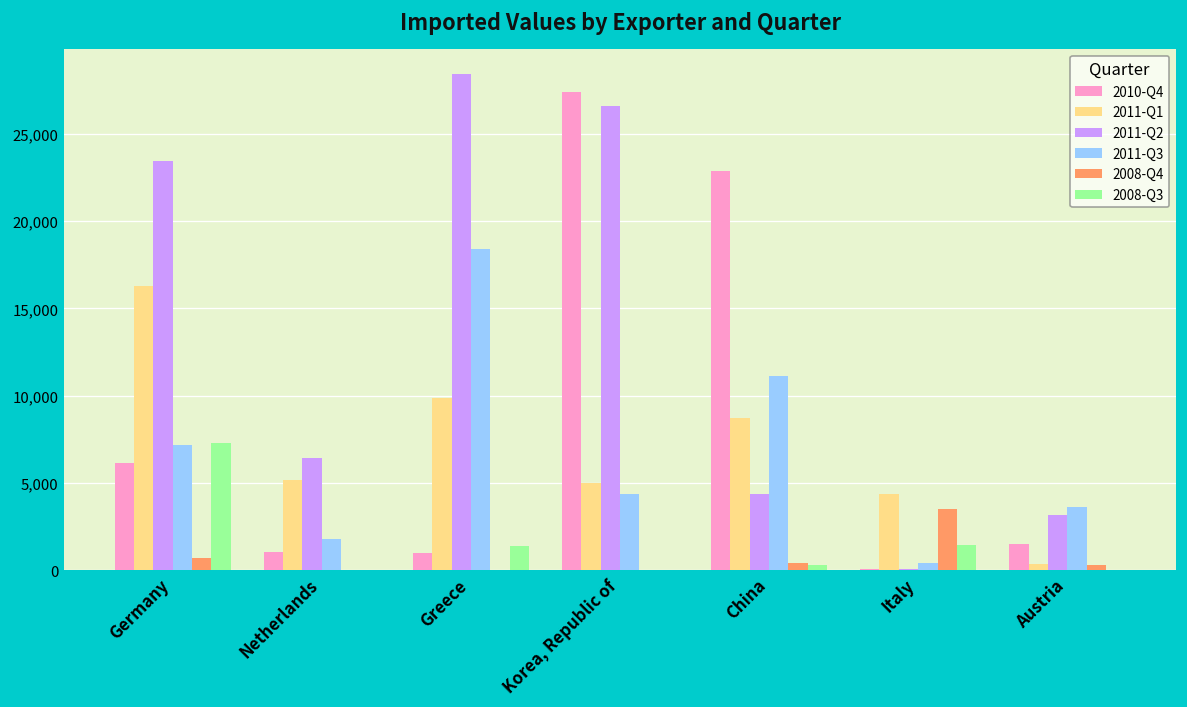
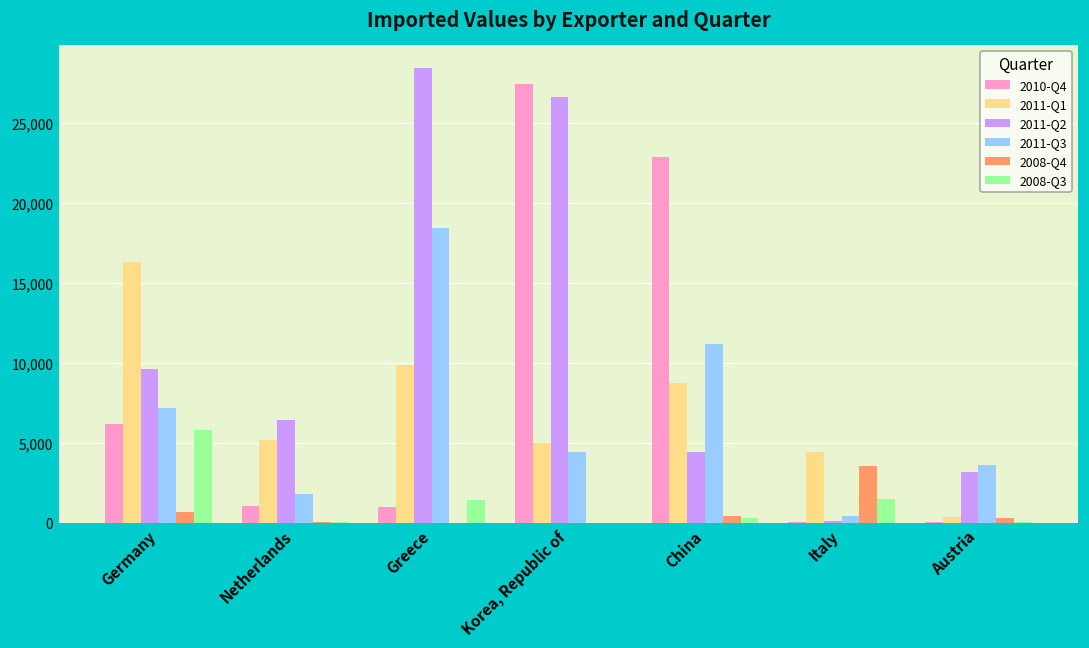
  {
    "2010-Q4": {
      "Germany": "6,100",
      "Netherlands": "1,100",
      "Greece": "1,000",
      "Korea, Republic of": "27,400",
      "China": "22,900",
-     "Austria": "1,500"
+     "Austria": "0"
    },
    "2011-Q1": {
      "Germany": "16,300",
      "Netherlands": "5,200",
      "Greece": "9,900",
      "Korea, Republic of": "5,000",
      "China": "8,700",
      "Italy": "4,400",
      "Austria": "400"
    },
    "2011-Q2": {
-     "Germany": "23,400",
+     "Germany": "9,600",
      "Netherlands": "6,400",
      "Greece": "28,400",
      "Korea, Republic of": "26,600",
      "China": "4,400",
      "Austria": "3,200"
    },
    "2011-Q3": {
      "Germany": "7,200",
      "Netherlands": "1,800",
      "Greece": "18,400",
      "Korea, Republic of": "4,400",
      "China": "11,100",
      "Italy": "400",
      "Austria": "3,600"
    },
    "2008-Q4": {
      "Germany": "700",
      "China": "400",
      "Italy": "3,500",
      "Austria": "300"
    },
    "2008-Q3": {
-     "Germany": "7,300",
+     "Germany": "5,800",
      "Greece": "1,400",
      "China": "300",
      "Italy": "1,500"
    }
  }
